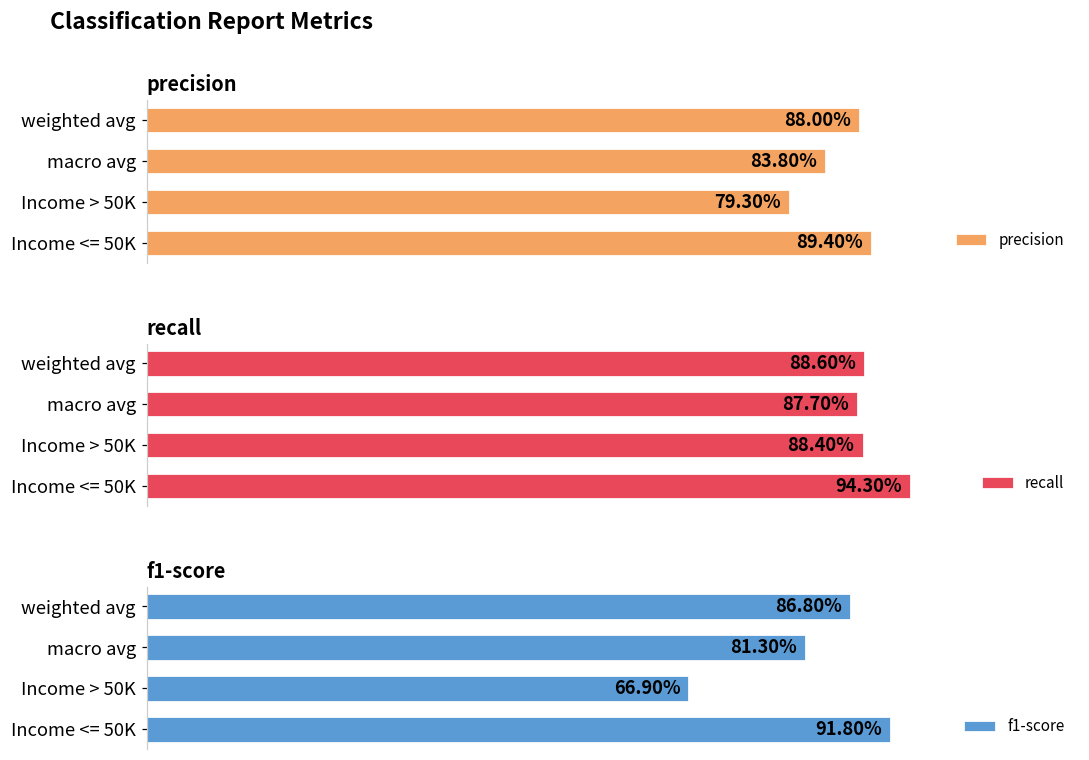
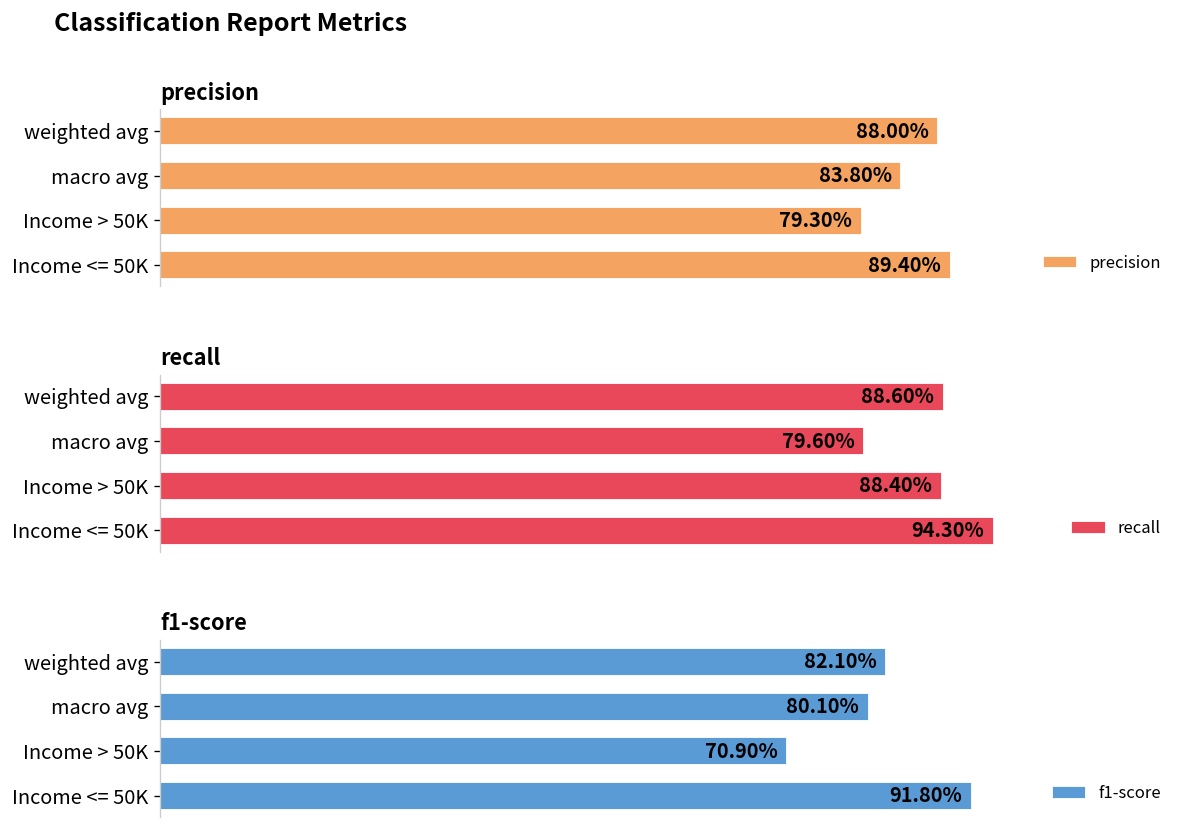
  {
    "precision": {
      "weighted avg": "88.00%",
      "macro avg": "83.80%",
      "Income > 50K": "79.30%",
      "Income <= 50K": "89.40%"
    },
    "recall": {
      "weighted avg": "88.60%",
-     "macro avg": "87.70%",
+     "macro avg": "79.60%",
      "Income > 50K": "88.40%",
      "Income <= 50K": "94.30%"
    },
    "f1-score": {
-     "weighted avg": "86.80%",
-     "macro avg": "81.30%",
-     "Income > 50K": "66.90%",
+     "weighted avg": "82.10%",
+     "macro avg": "80.10%",
+     "Income > 50K": "70.90%",
      "Income <= 50K": "91.80%"
    }
  }
